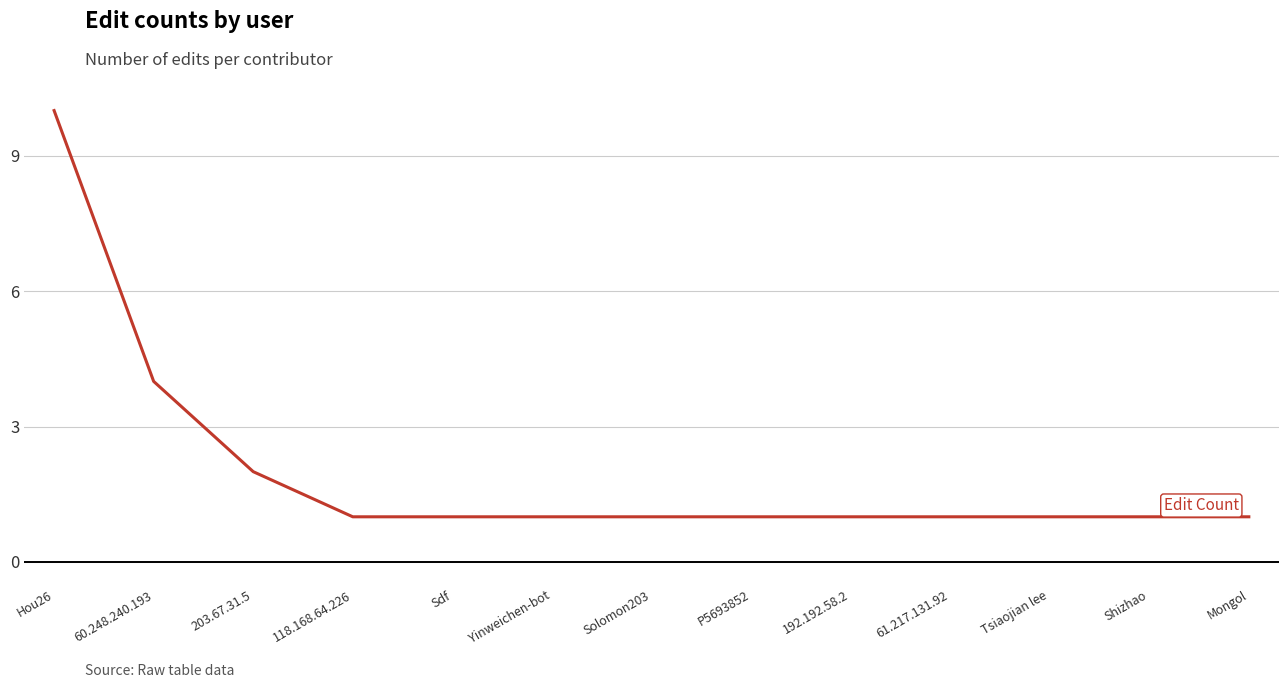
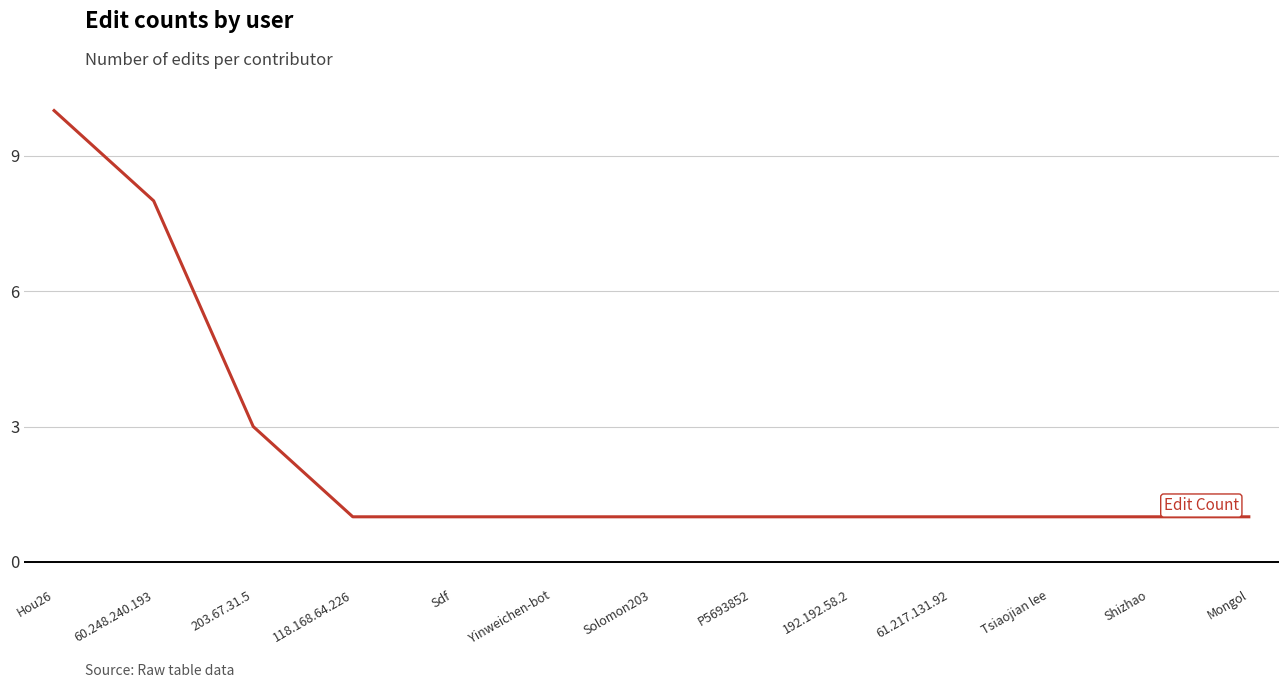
  {
    "Hou26": 10,
-   "60.248.240.193": 4,
-   "203.67.31.5": 2,
+   "60.248.240.193": 8,
+   "203.67.31.5": 3,
    "118.168.64.226": 1,
    "Sdf": 1,
    "Yinweichen-bot": 1,
    "Solomon203": 1,
    "P5693852": 1,
    "192.192.58.2": 1,
    "61.217.131.92": 1,
    "Tsiaojian lee": 1,
    "Shizhao": 1,
    "Mongol": 1
  }
